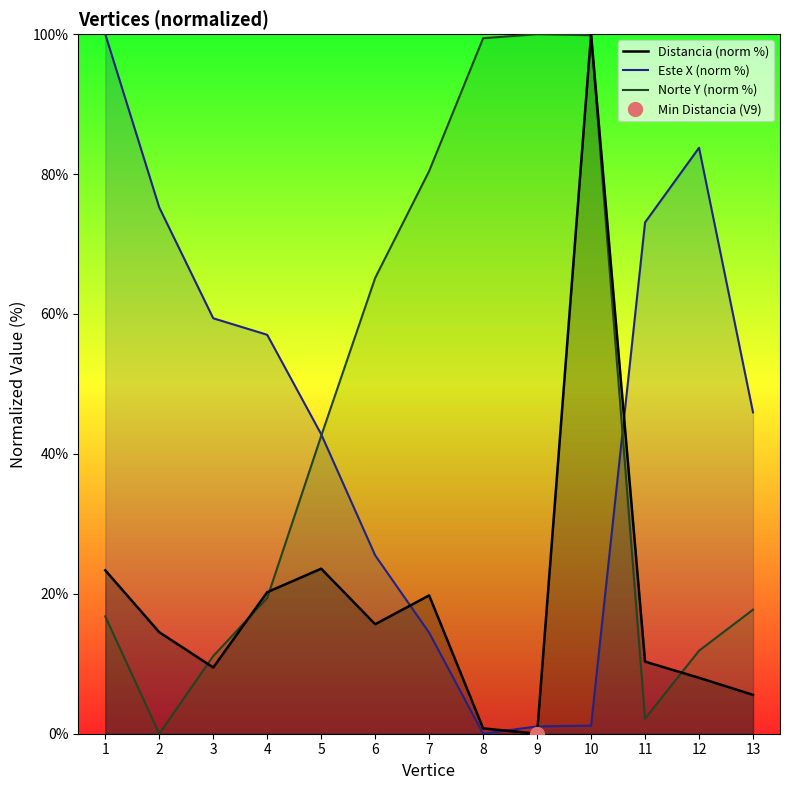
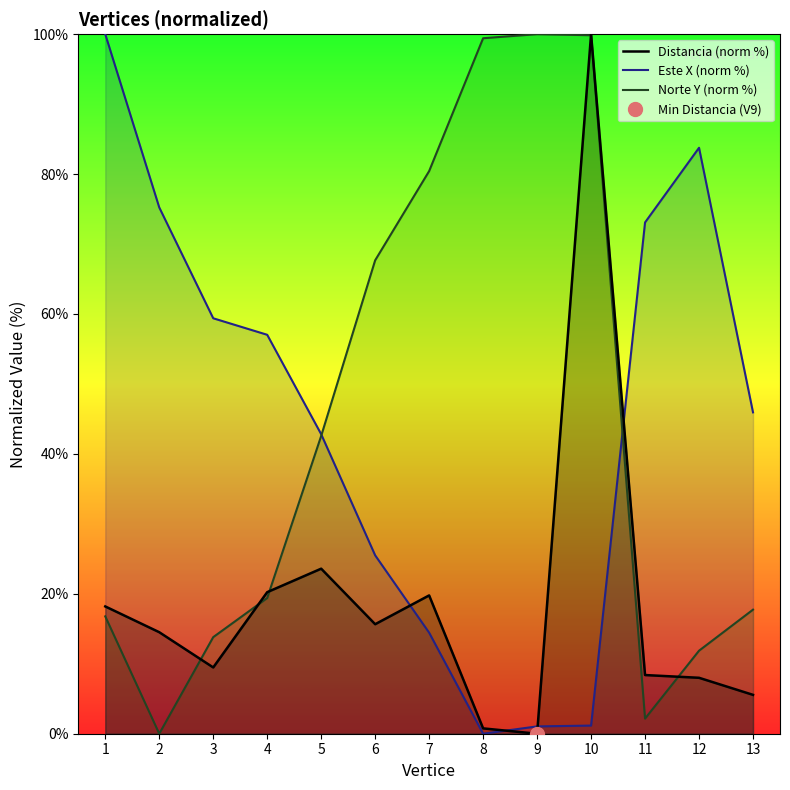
  {
    "Distancia (norm %)": {
-     "1": "23%",
+     "1": "18%",
      "2": "15%",
      "3": "9%",
      "4": "20%",
      "5": "24%",
      "6": "16%",
      "7": "20%",
      "8": "1%",
-     "11": "10%",
+     "11": "8%",
      "12": "8%",
      "13": "6%"
    },
    "Este X (norm %)": {
      "1": "100%",
      "2": "75%",
      "3": "59%",
      "4": "57%",
      "6": "26%",
      "7": "14%",
      "8": "0%",
      "9": "1%",
      "10": "1%",
      "11": "73%",
      "12": "84%",
      "13": "46%"
    },
    "Norte Y (norm %)": {
      "1": "17%",
      "2": "0%",
-     "3": "11%",
+     "3": "14%",
      "4": "19%",
-     "6": "65%",
+     "6": "68%",
      "7": "80%",
      "8": "99%",
      "9": "100%",
      "11": "2%",
      "12": "12%",
      "13": "18%"
    }
  }
